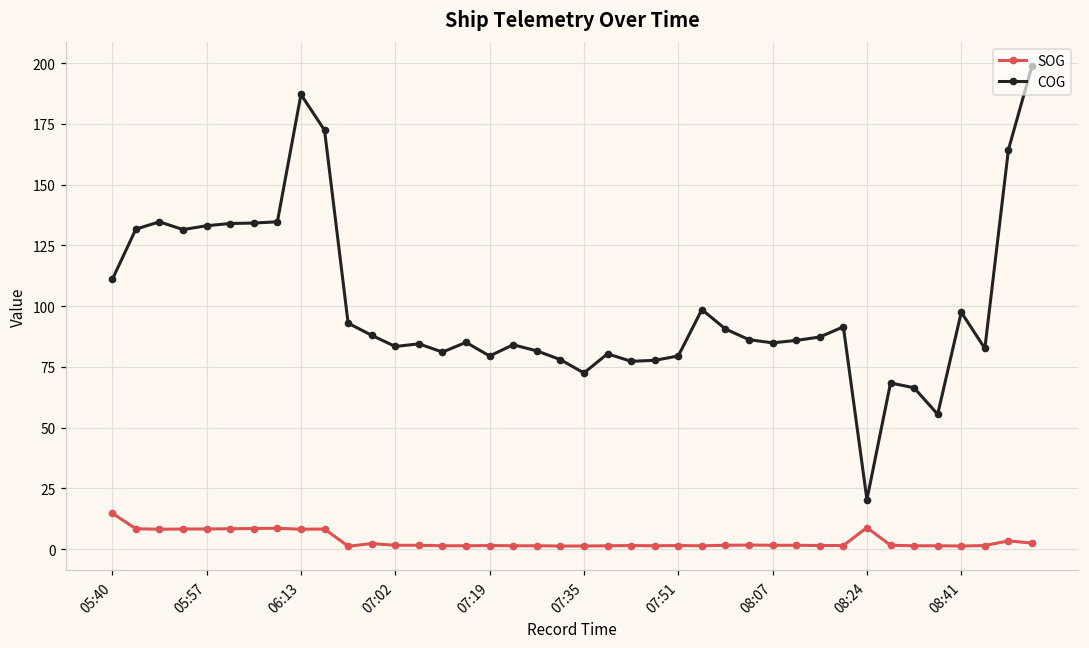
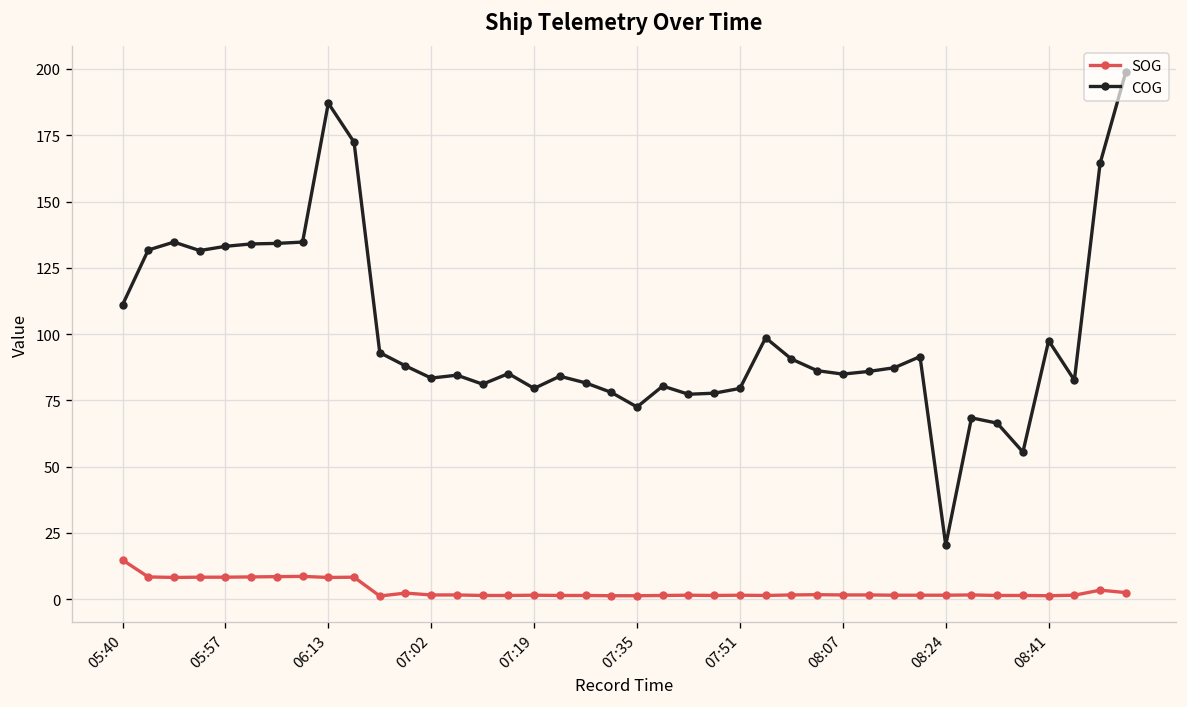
  {
    "SOG": {
      "05:40": 15,
      "05:57": 8,
      "06:13": 8,
      "07:02": 2,
      "07:19": 2,
      "07:35": 1,
      "07:51": 2,
      "08:07": 2,
-     "08:24": 9,
+     "08:24": 2,
      "08:41": 1
    },
    "COG": {
      "05:40": 111,
      "05:57": 133,
      "06:13": 187,
      "07:02": 83,
      "07:19": 80,
      "07:35": 73,
      "07:51": 80,
      "08:07": 85,
      "08:24": 20,
      "08:41": 98
    }
  }
